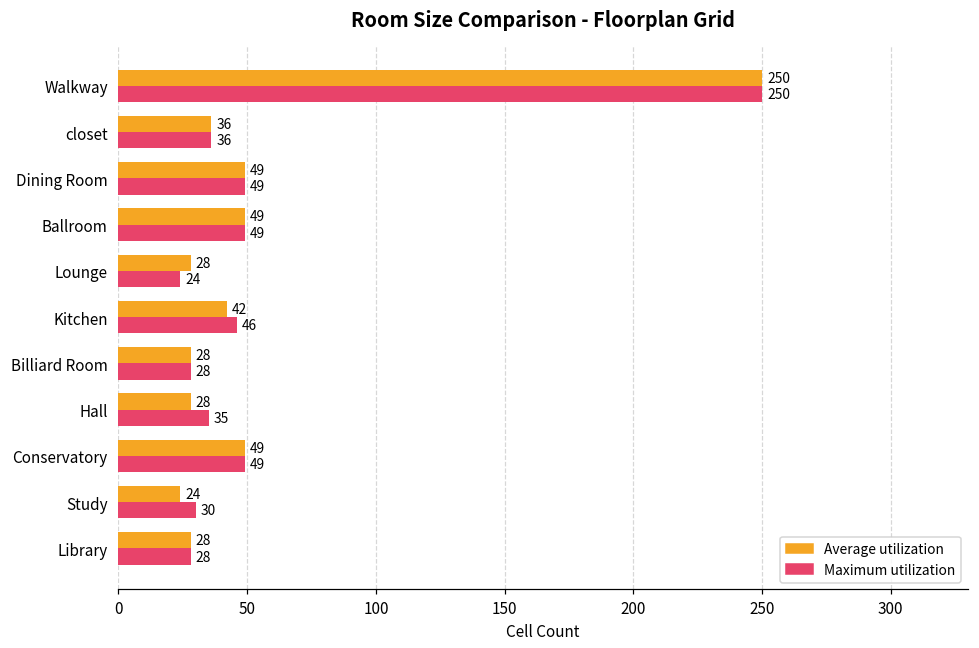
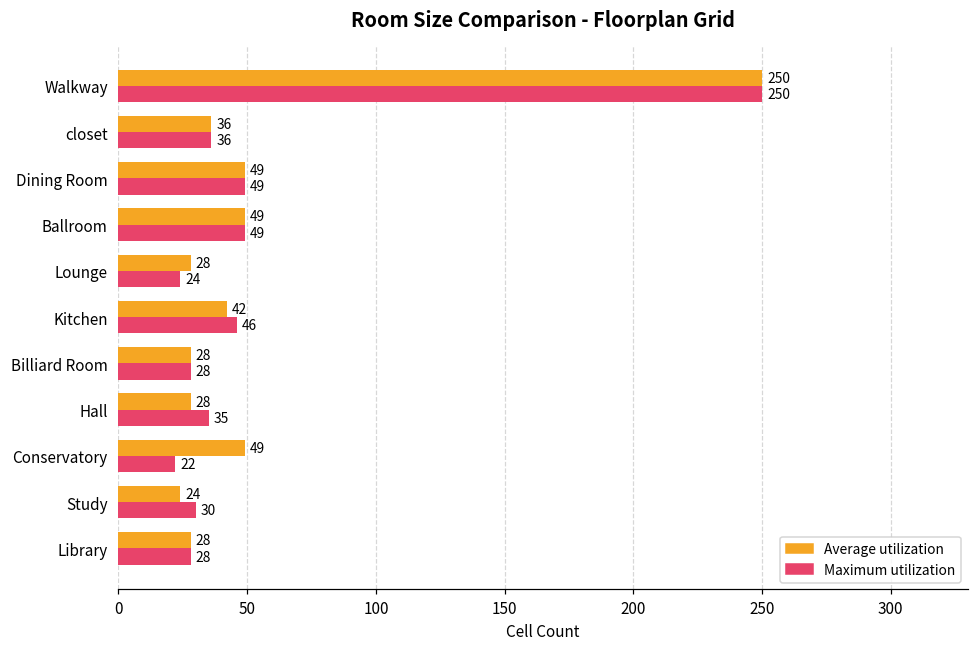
  {
    "Average utilization": {
      "Walkway": 250,
      "closet": 36,
      "Dining Room": 49,
      "Ballroom": 49,
      "Lounge": 28,
      "Kitchen": 42,
      "Billiard Room": 28,
      "Hall": 28,
      "Conservatory": 49,
      "Study": 24,
      "Library": 28
    },
    "Maximum utilization": {
      "Walkway": 250,
      "closet": 36,
      "Dining Room": 49,
      "Ballroom": 49,
      "Lounge": 24,
      "Kitchen": 46,
      "Billiard Room": 28,
      "Hall": 35,
-     "Conservatory": 49,
+     "Conservatory": 22,
      "Study": 30,
      "Library": 28
    }
  }
